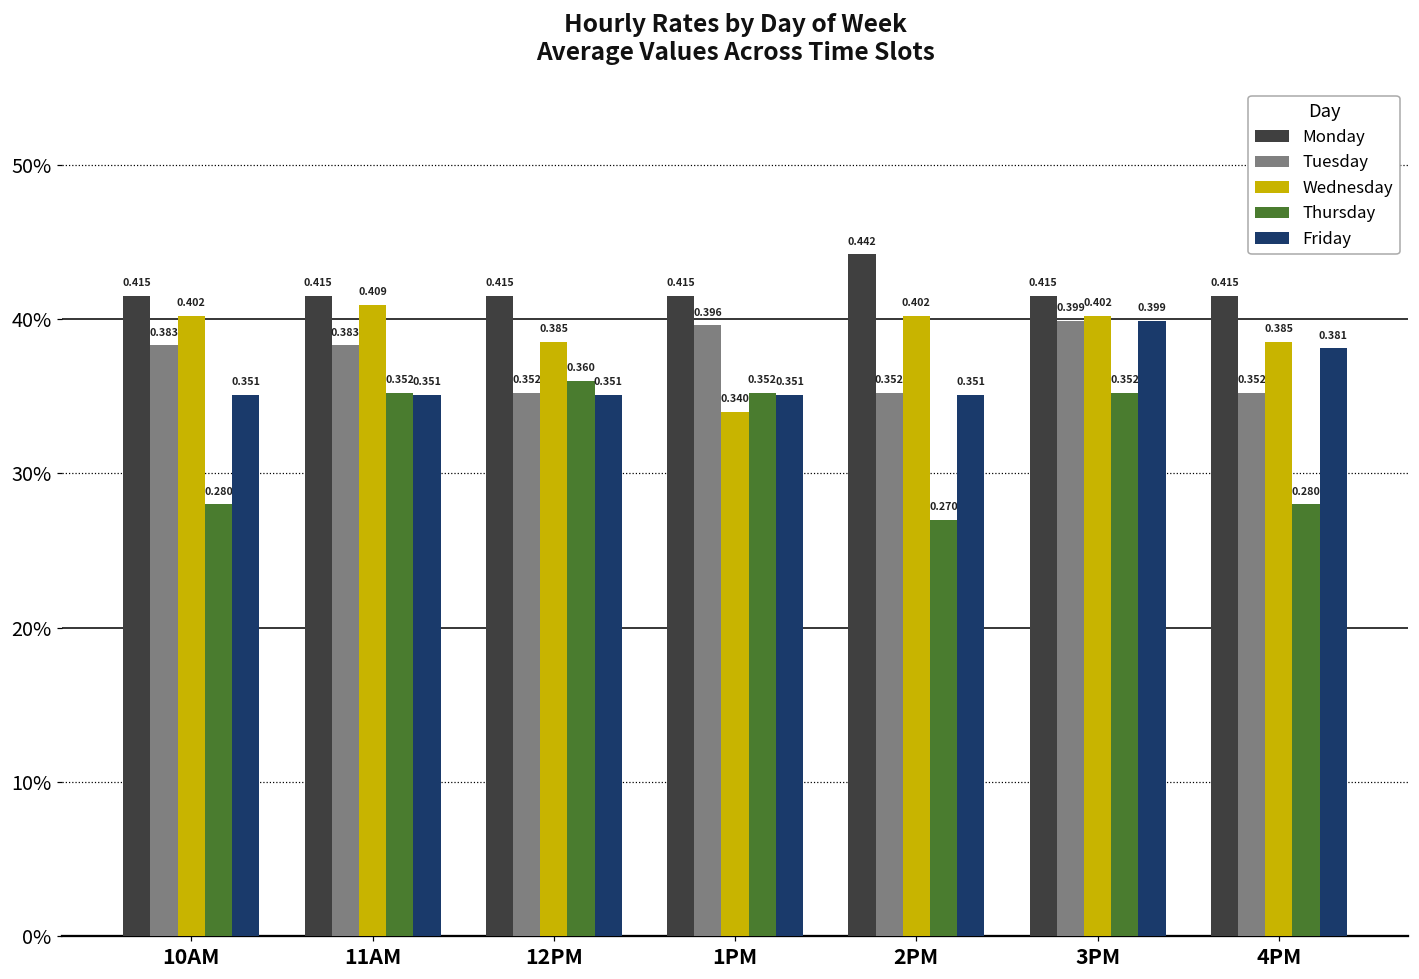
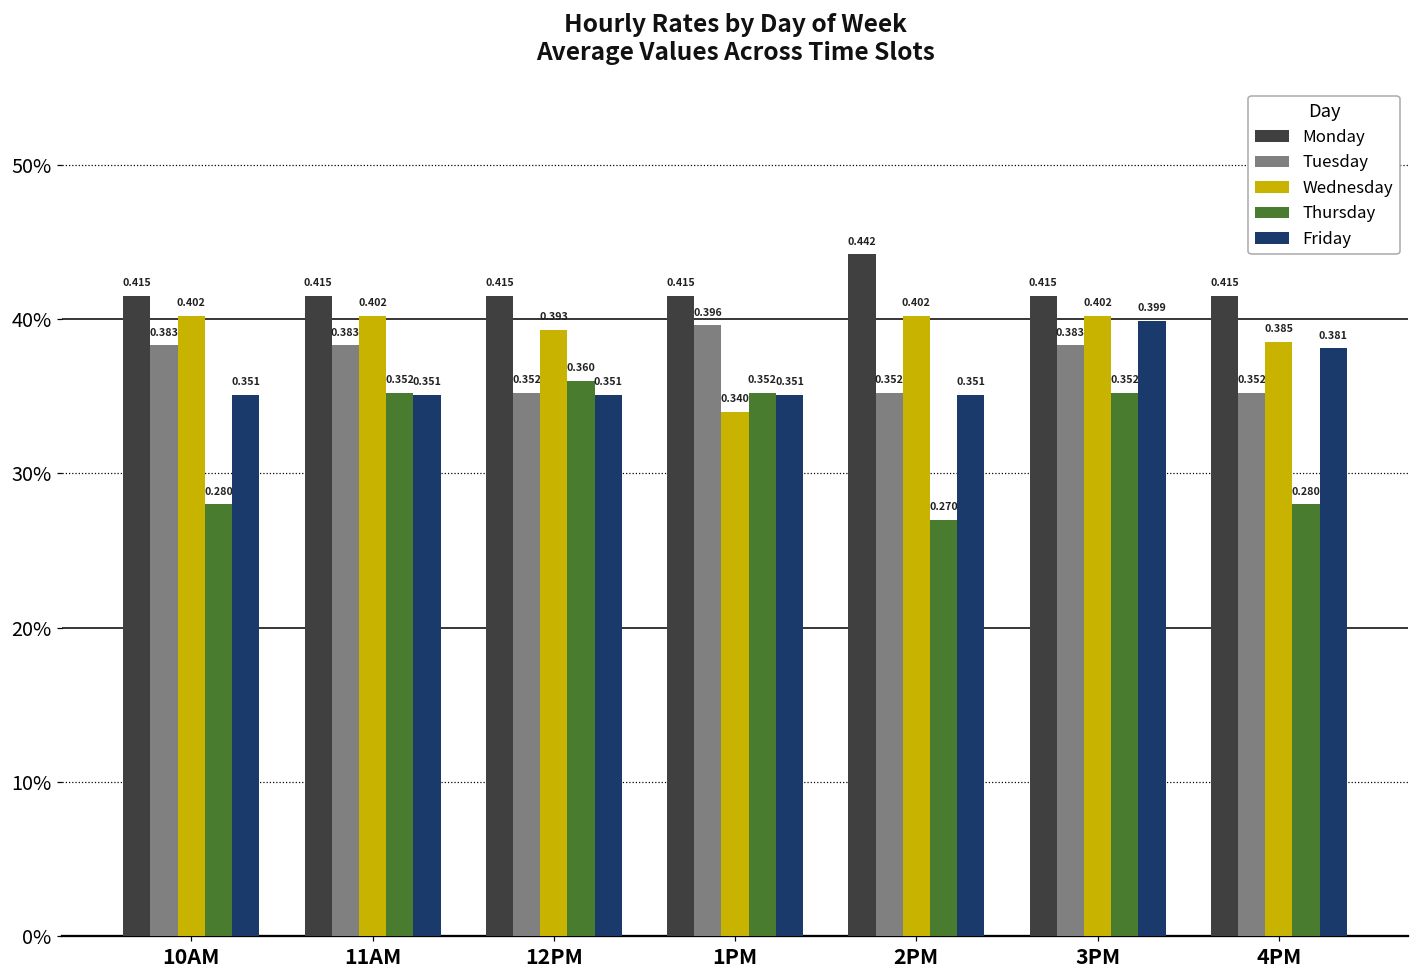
  {
    "Tuesday": {
      "10AM": 0.383,
      "11AM": 0.383,
      "12PM": 0.352,
      "1PM": 0.396,
      "2PM": 0.352,
-     "3PM": 0.399,
+     "3PM": 0.383,
      "4PM": 0.352
    },
    "Wednesday": {
      "10AM": 0.402,
-     "11AM": 0.409,
-     "12PM": 0.385,
+     "11AM": 0.402,
+     "12PM": 0.393,
      "1PM": 0.340,
      "2PM": 0.402,
      "3PM": 0.402,
      "4PM": 0.385
    },
    "Thursday": {
      "10AM": 0.280,
      "11AM": 0.352,
      "12PM": 0.360,
      "1PM": 0.352,
      "2PM": 0.270,
      "3PM": 0.352,
      "4PM": 0.280
    }
  }
